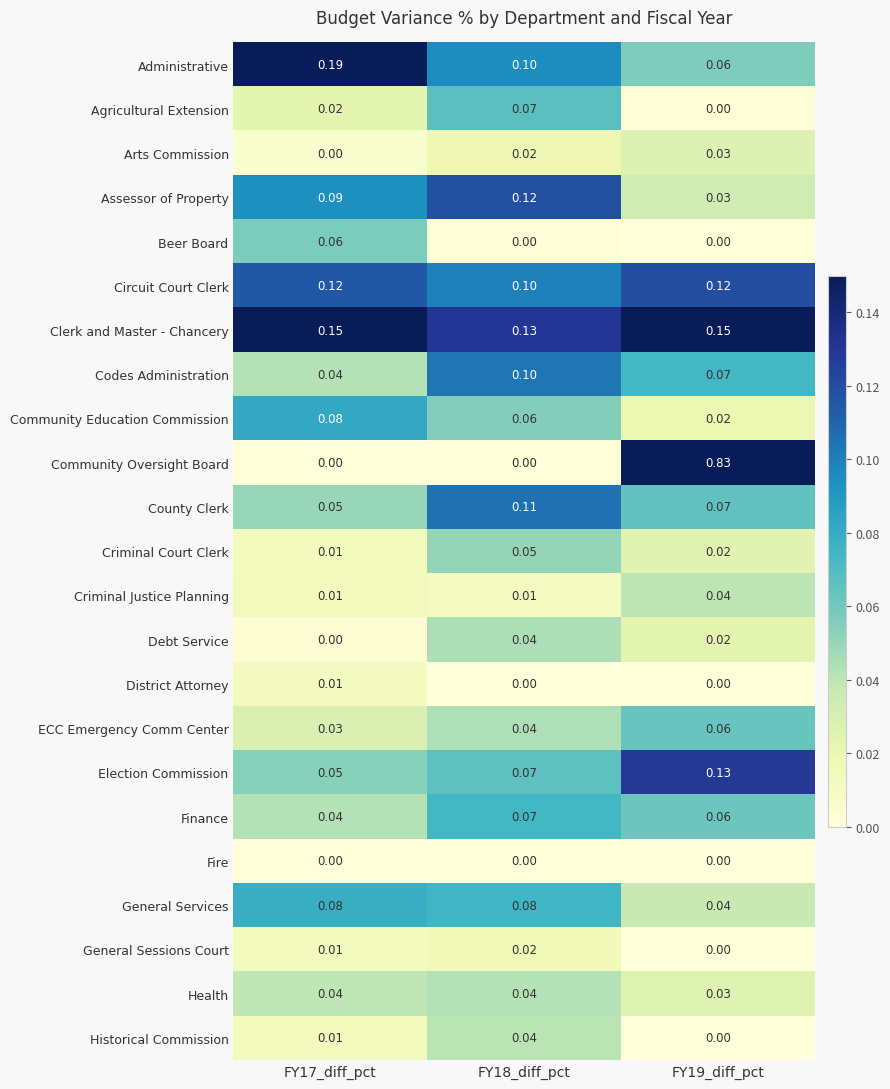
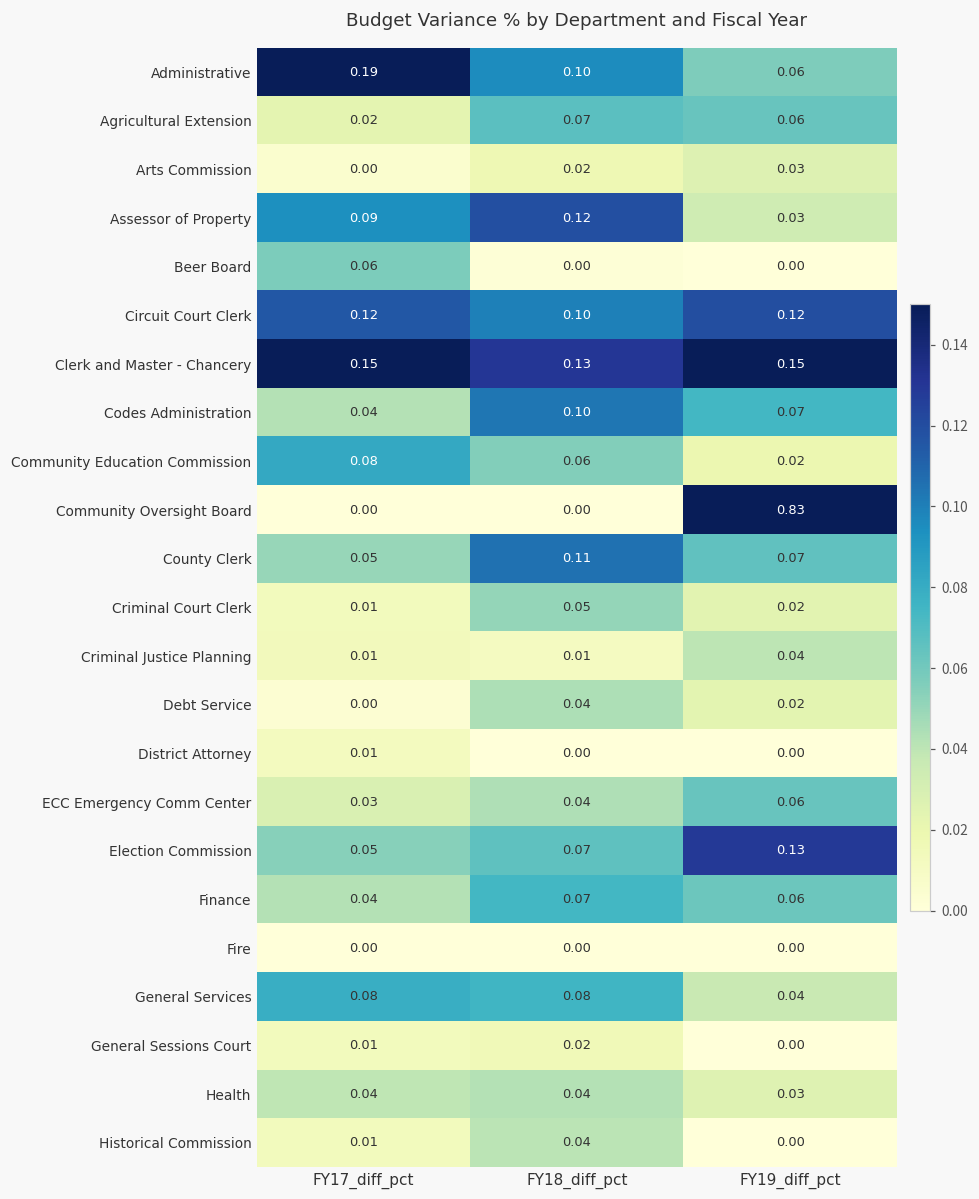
  {
    "Administrative": {
      "FY17_diff_pct": 0.19,
      "FY18_diff_pct": 0.10,
      "FY19_diff_pct": 0.06
    },
    "Agricultural Extension": {
      "FY17_diff_pct": 0.02,
      "FY18_diff_pct": 0.07,
-     "FY19_diff_pct": 0.00
+     "FY19_diff_pct": 0.06
    },
    "Arts Commission": {
      "FY17_diff_pct": 0.00,
      "FY18_diff_pct": 0.02,
      "FY19_diff_pct": 0.03
    },
    "Assessor of Property": {
      "FY17_diff_pct": 0.09,
      "FY18_diff_pct": 0.12,
      "FY19_diff_pct": 0.03
    },
    "Beer Board": {
      "FY17_diff_pct": 0.06,
      "FY18_diff_pct": 0.00,
      "FY19_diff_pct": 0.00
    },
    "Circuit Court Clerk": {
      "FY17_diff_pct": 0.12,
      "FY18_diff_pct": 0.10,
      "FY19_diff_pct": 0.12
    },
    "Clerk and Master - Chancery": {
      "FY17_diff_pct": 0.15,
      "FY18_diff_pct": 0.13,
      "FY19_diff_pct": 0.15
    },
    "Codes Administration": {
      "FY17_diff_pct": 0.04,
      "FY18_diff_pct": 0.10,
      "FY19_diff_pct": 0.07
    },
    "Community Education Commission": {
      "FY17_diff_pct": 0.08,
      "FY18_diff_pct": 0.06,
      "FY19_diff_pct": 0.02
    },
    "Community Oversight Board": {
      "FY17_diff_pct": 0.00,
      "FY18_diff_pct": 0.00,
      "FY19_diff_pct": 0.83
    },
    "County Clerk": {
      "FY17_diff_pct": 0.05,
      "FY18_diff_pct": 0.11,
      "FY19_diff_pct": 0.07
    },
    "Criminal Court Clerk": {
      "FY17_diff_pct": 0.01,
      "FY18_diff_pct": 0.05,
      "FY19_diff_pct": 0.02
    },
    "Criminal Justice Planning": {
      "FY17_diff_pct": 0.01,
      "FY18_diff_pct": 0.01,
      "FY19_diff_pct": 0.04
    },
    "Debt Service": {
      "FY17_diff_pct": 0.00,
      "FY18_diff_pct": 0.04,
      "FY19_diff_pct": 0.02
    },
    "District Attorney": {
      "FY17_diff_pct": 0.01,
      "FY18_diff_pct": 0.00,
      "FY19_diff_pct": 0.00
    },
    "ECC Emergency Comm Center": {
      "FY17_diff_pct": 0.03,
      "FY18_diff_pct": 0.04,
      "FY19_diff_pct": 0.06
    },
    "Election Commission": {
      "FY17_diff_pct": 0.05,
      "FY18_diff_pct": 0.07,
      "FY19_diff_pct": 0.13
    },
    "Finance": {
      "FY17_diff_pct": 0.04,
      "FY18_diff_pct": 0.07,
      "FY19_diff_pct": 0.06
    },
    "Fire": {
      "FY17_diff_pct": 0.00,
      "FY18_diff_pct": 0.00,
      "FY19_diff_pct": 0.00
    },
    "General Services": {
      "FY17_diff_pct": 0.08,
      "FY18_diff_pct": 0.08,
      "FY19_diff_pct": 0.04
    },
    "General Sessions Court": {
      "FY17_diff_pct": 0.01,
      "FY18_diff_pct": 0.02,
      "FY19_diff_pct": 0.00
    },
    "Health": {
      "FY17_diff_pct": 0.04,
      "FY18_diff_pct": 0.04,
      "FY19_diff_pct": 0.03
    },
    "Historical Commission": {
      "FY17_diff_pct": 0.01,
      "FY18_diff_pct": 0.04,
      "FY19_diff_pct": 0.00
    }
  }
